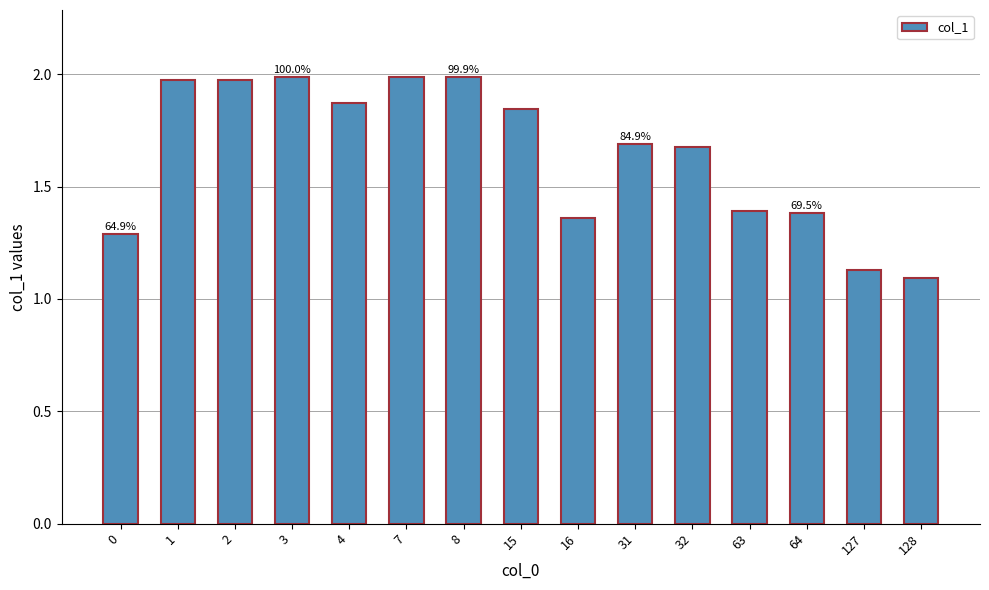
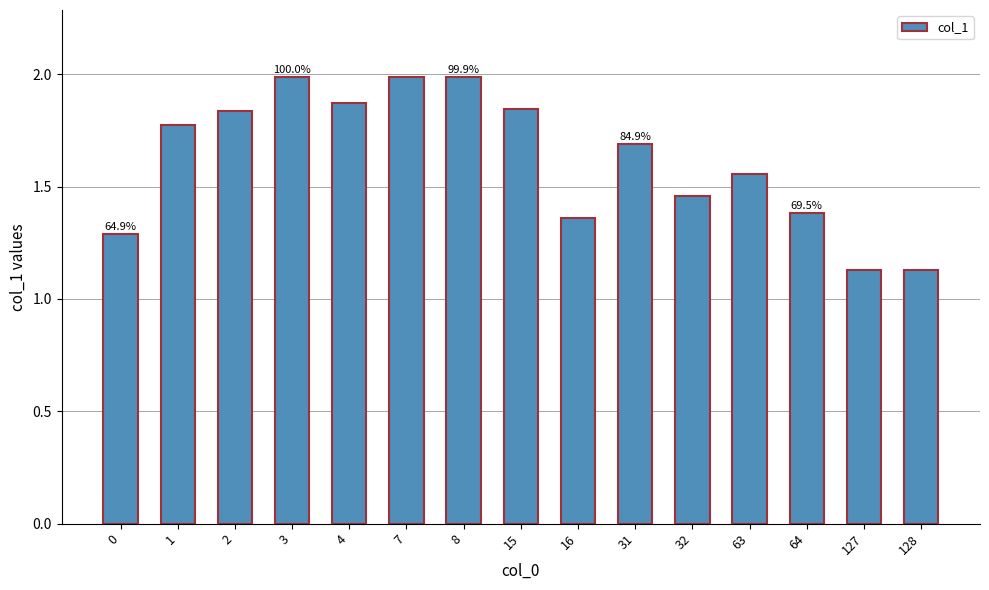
  {
-   "1": 1.97,
-   "2": 1.98,
+   "1": 1.77,
+   "2": 1.84,
    "4": 1.87,
    "7": 1.99,
    "15": 1.84,
    "16": 1.36,
-   "32": 1.68,
-   "63": 1.39,
+   "32": 1.46,
+   "63": 1.56,
    "127": 1.13,
-   "128": 1.09
+   "128": 1.13
  }
